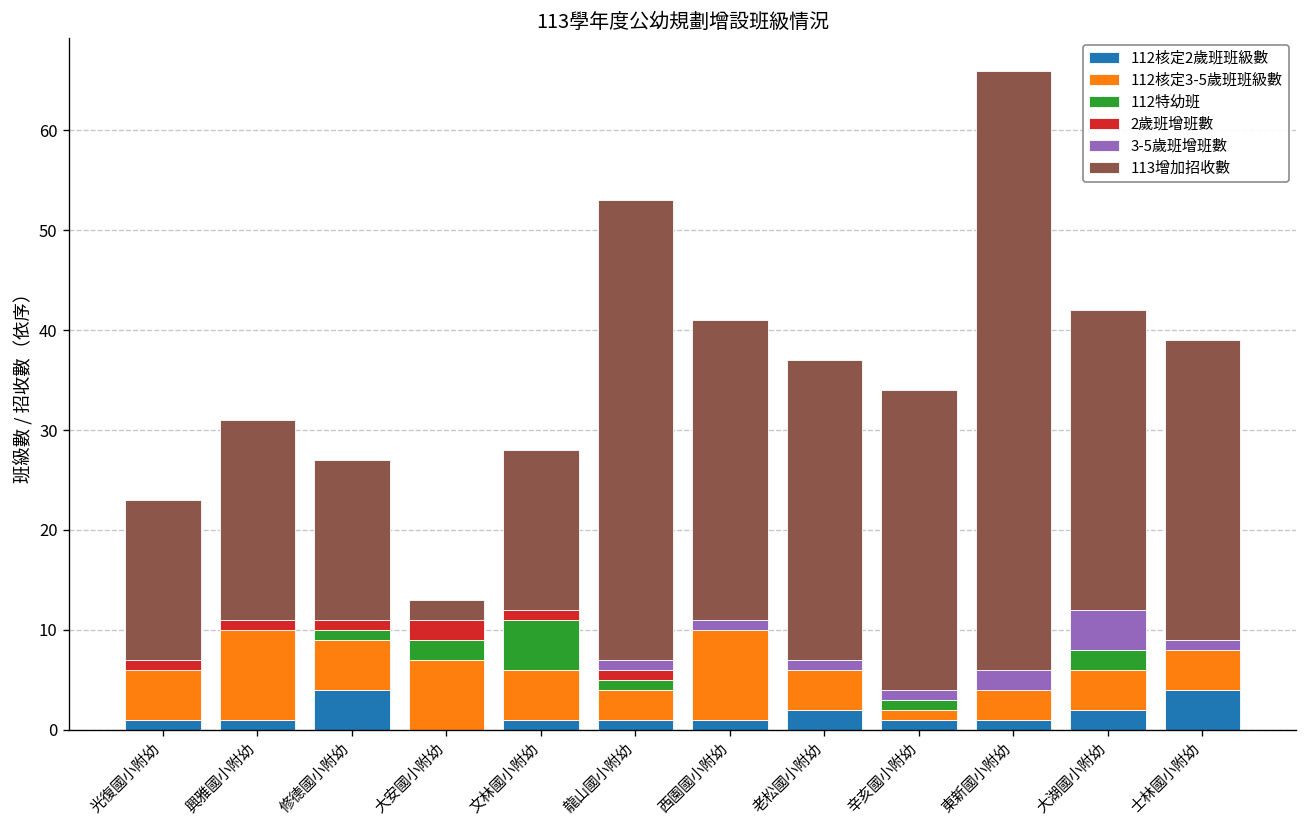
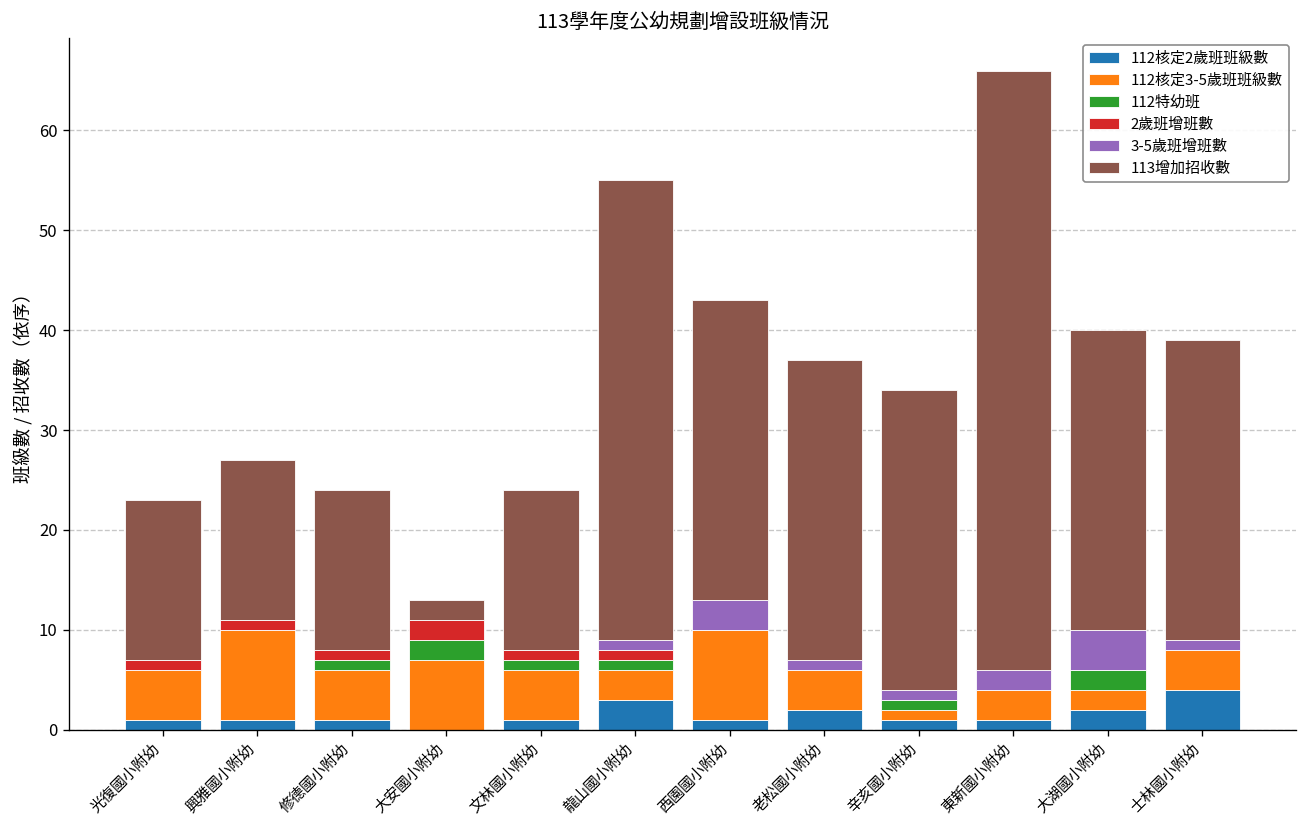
  {
    "112核定2歲班班級數": {
      "光復國小附幼": 1,
      "興雅國小附幼": 1,
-     "修德國小附幼": 4,
+     "修德國小附幼": 1,
      "大安國小附幼": 0,
      "文林國小附幼": 1,
-     "龍山國小附幼": 1,
+     "龍山國小附幼": 3,
      "西園國小附幼": 1,
      "老松國小附幼": 2,
      "辛亥國小附幼": 1,
      "東新國小附幼": 1,
      "大湖國小附幼": 2,
      "士林國小附幼": 4
    },
    "112核定3-5歲班班級數": {
      "光復國小附幼": 5,
      "興雅國小附幼": 9,
      "修德國小附幼": 5,
      "大安國小附幼": 7,
      "文林國小附幼": 5,
      "龍山國小附幼": 3,
      "西園國小附幼": 9,
      "老松國小附幼": 4,
      "辛亥國小附幼": 1,
      "東新國小附幼": 3,
-     "大湖國小附幼": 4,
+     "大湖國小附幼": 2,
      "士林國小附幼": 4
    },
    "112特幼班": {
      "光復國小附幼": 0,
      "興雅國小附幼": 0,
      "修德國小附幼": 1,
      "大安國小附幼": 2,
-     "文林國小附幼": 5,
+     "文林國小附幼": 1,
      "龍山國小附幼": 1,
      "西園國小附幼": 0,
      "老松國小附幼": 0,
      "辛亥國小附幼": 1,
      "東新國小附幼": 0,
      "大湖國小附幼": 2,
      "士林國小附幼": 0
    },
    "2歲班增班數": {
      "光復國小附幼": 1,
      "興雅國小附幼": 1,
      "修德國小附幼": 1,
      "大安國小附幼": 2,
      "文林國小附幼": 1,
      "龍山國小附幼": 1,
      "西園國小附幼": 0,
      "老松國小附幼": 0,
      "辛亥國小附幼": 0,
      "東新國小附幼": 0,
      "大湖國小附幼": 0,
      "士林國小附幼": 0
    },
    "3-5歲班增班數": {
      "光復國小附幼": 0,
      "興雅國小附幼": 0,
      "修德國小附幼": 0,
      "大安國小附幼": 0,
      "文林國小附幼": 0,
      "龍山國小附幼": 1,
-     "西園國小附幼": 1,
+     "西園國小附幼": 3,
      "老松國小附幼": 1,
      "辛亥國小附幼": 1,
      "東新國小附幼": 2,
      "大湖國小附幼": 4,
      "士林國小附幼": 1
    },
    "113增加招收數": {
      "光復國小附幼": 16,
-     "興雅國小附幼": 20,
+     "興雅國小附幼": 16,
      "修德國小附幼": 16,
      "大安國小附幼": 2,
      "文林國小附幼": 16,
      "龍山國小附幼": 46,
      "西園國小附幼": 30,
      "老松國小附幼": 30,
      "辛亥國小附幼": 30,
      "東新國小附幼": 60,
      "大湖國小附幼": 30,
      "士林國小附幼": 30
    }
  }
